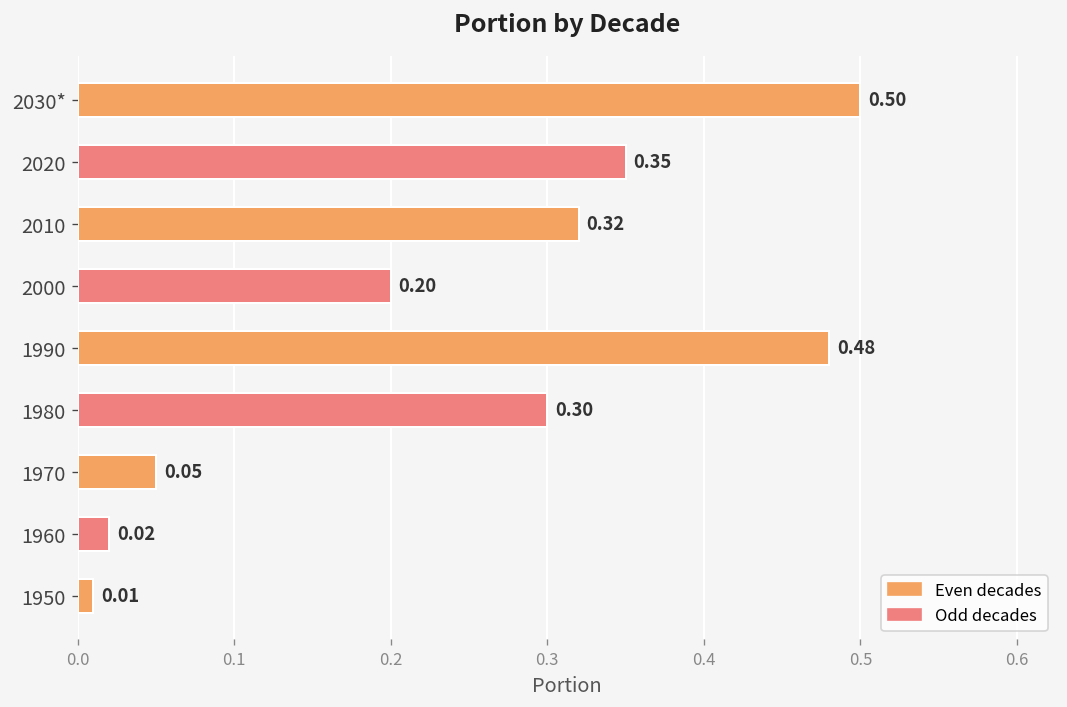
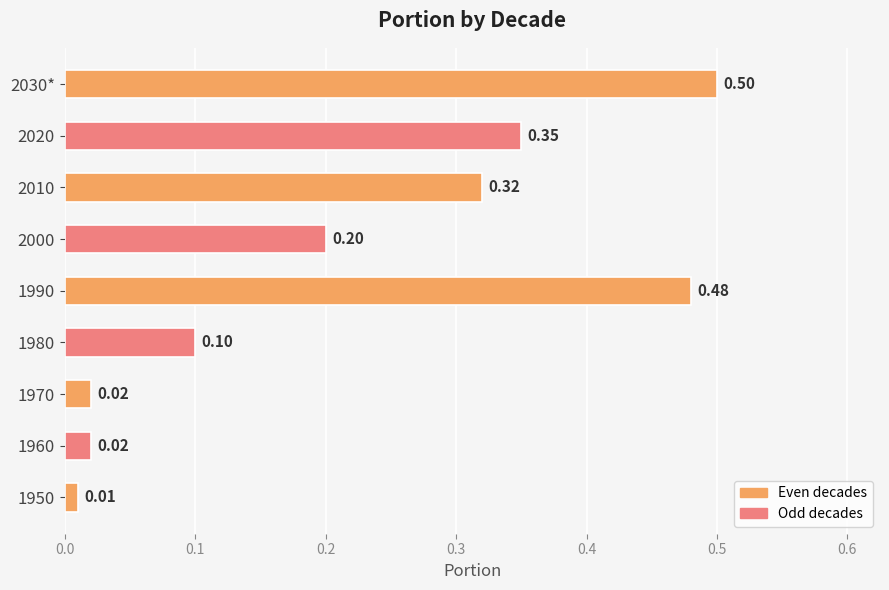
  {
    "2030*": 0.50,
    "2020": 0.35,
    "2010": 0.32,
    "2000": 0.20,
    "1990": 0.48,
-   "1980": 0.30,
-   "1970": 0.05,
+   "1980": 0.10,
+   "1970": 0.02,
    "1960": 0.02,
    "1950": 0.01
  }
